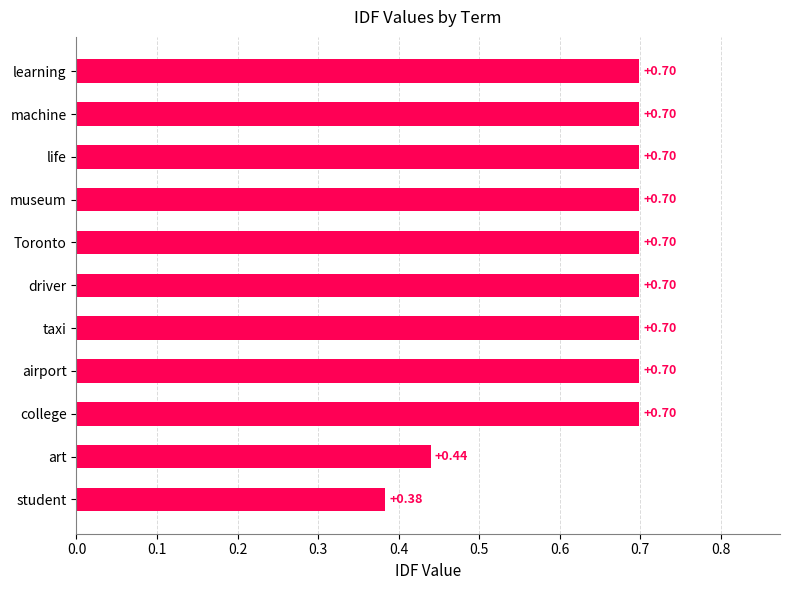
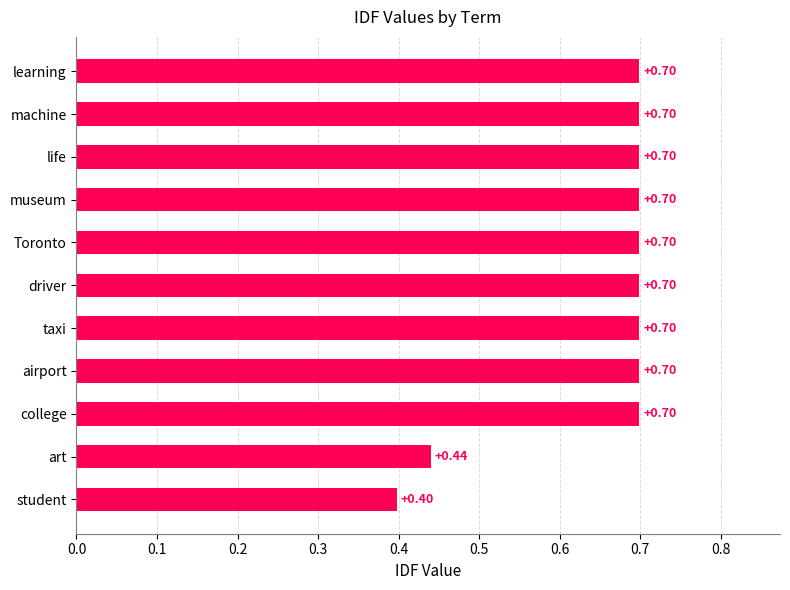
  {
    "learning": "+0.70",
    "machine": "+0.70",
    "life": "+0.70",
    "museum": "+0.70",
    "Toronto": "+0.70",
    "driver": "+0.70",
    "taxi": "+0.70",
    "airport": "+0.70",
    "college": "+0.70",
    "art": "+0.44",
-   "student": "+0.38"
+   "student": "+0.40"
  }
